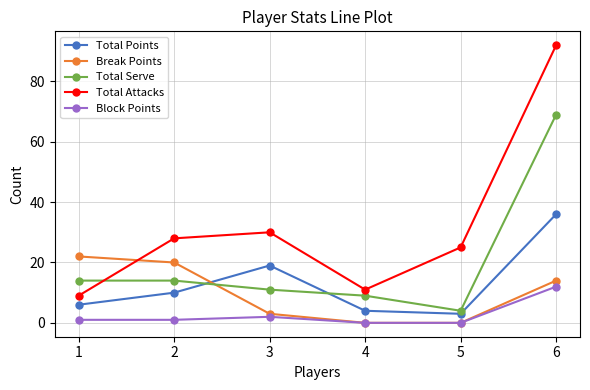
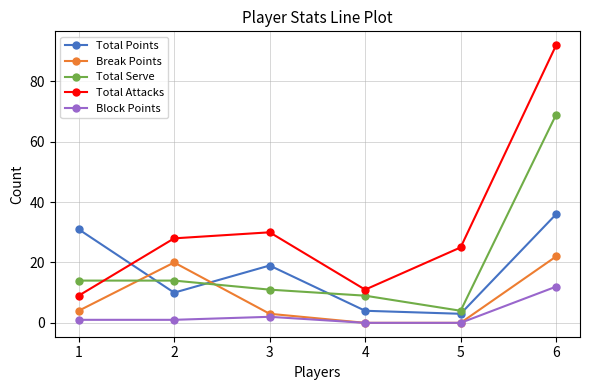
  {
    "Total Points": {
-     "1": 6,
+     "1": 31,
      "2": 10,
      "3": 19,
      "4": 4,
      "5": 3,
      "6": 36
    },
    "Break Points": {
-     "1": 22,
+     "1": 4,
      "2": 20,
      "3": 3,
-     "6": 14
+     "6": 22
    },
    "Total Serve": {
      "1": 14,
      "2": 14,
      "3": 11,
      "4": 9,
      "5": 4,
      "6": 69
    },
    "Total Attacks": {
      "1": 9,
      "2": 28,
      "3": 30,
      "4": 11,
      "5": 25,
      "6": 92
    },
    "Block Points": {
      "1": 1,
      "2": 1,
      "3": 2,
      "6": 12
    }
  }
